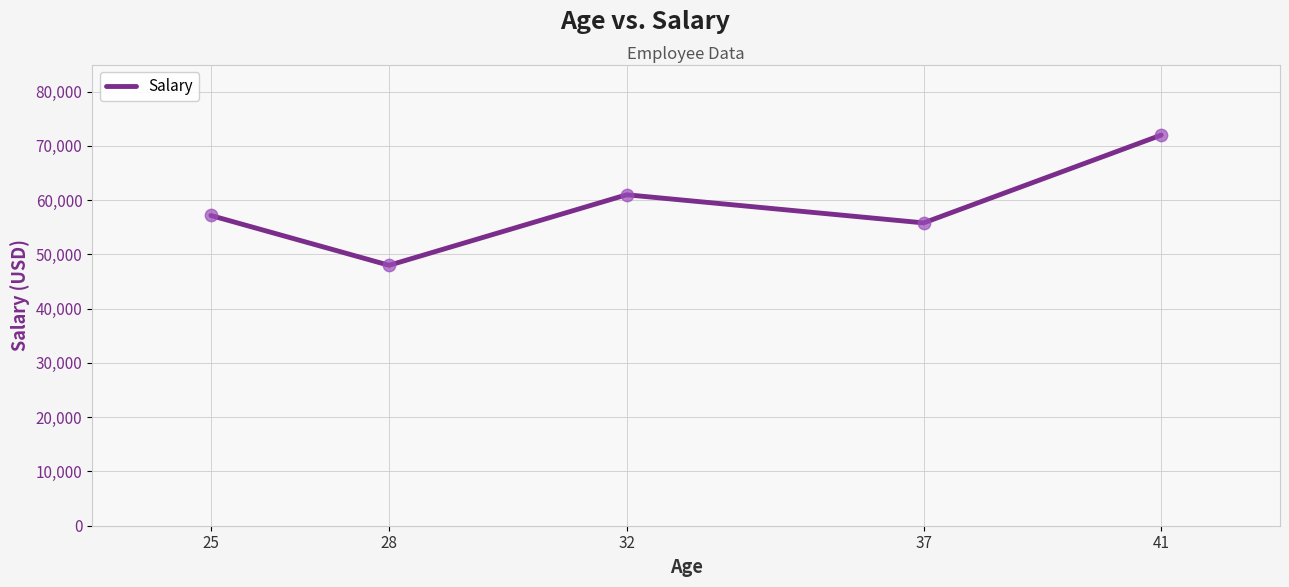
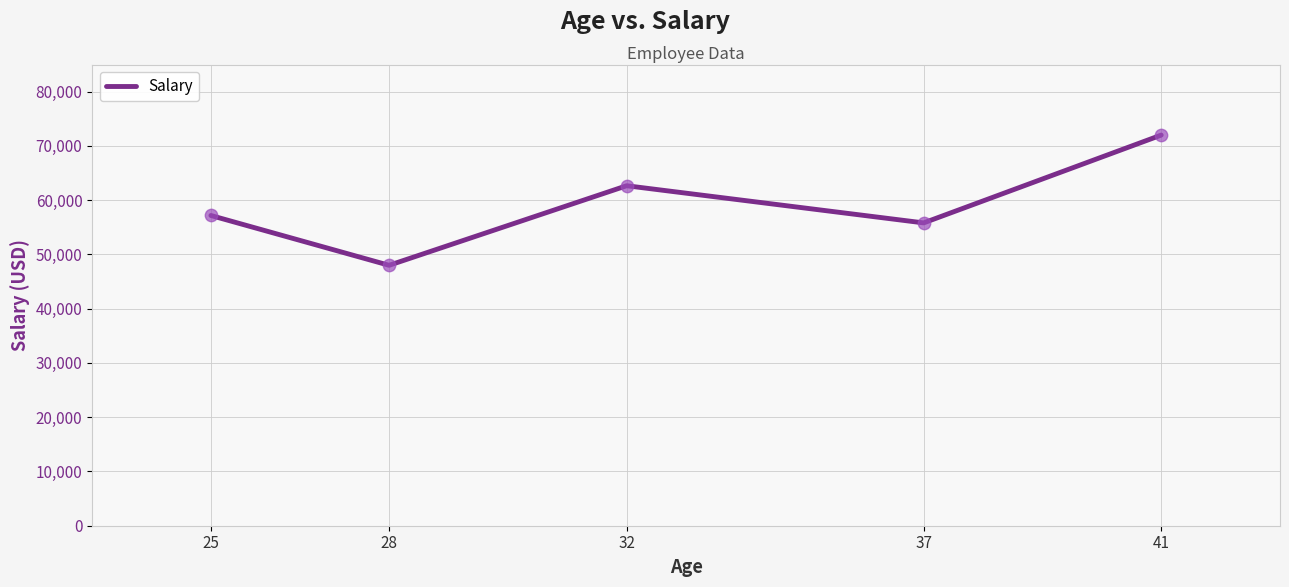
  {
    "25": "57,000",
    "28": "48,000",
-   "32": "61,000",
+   "32": "63,000",
    "37": "56,000",
    "41": "72,000"
  }
